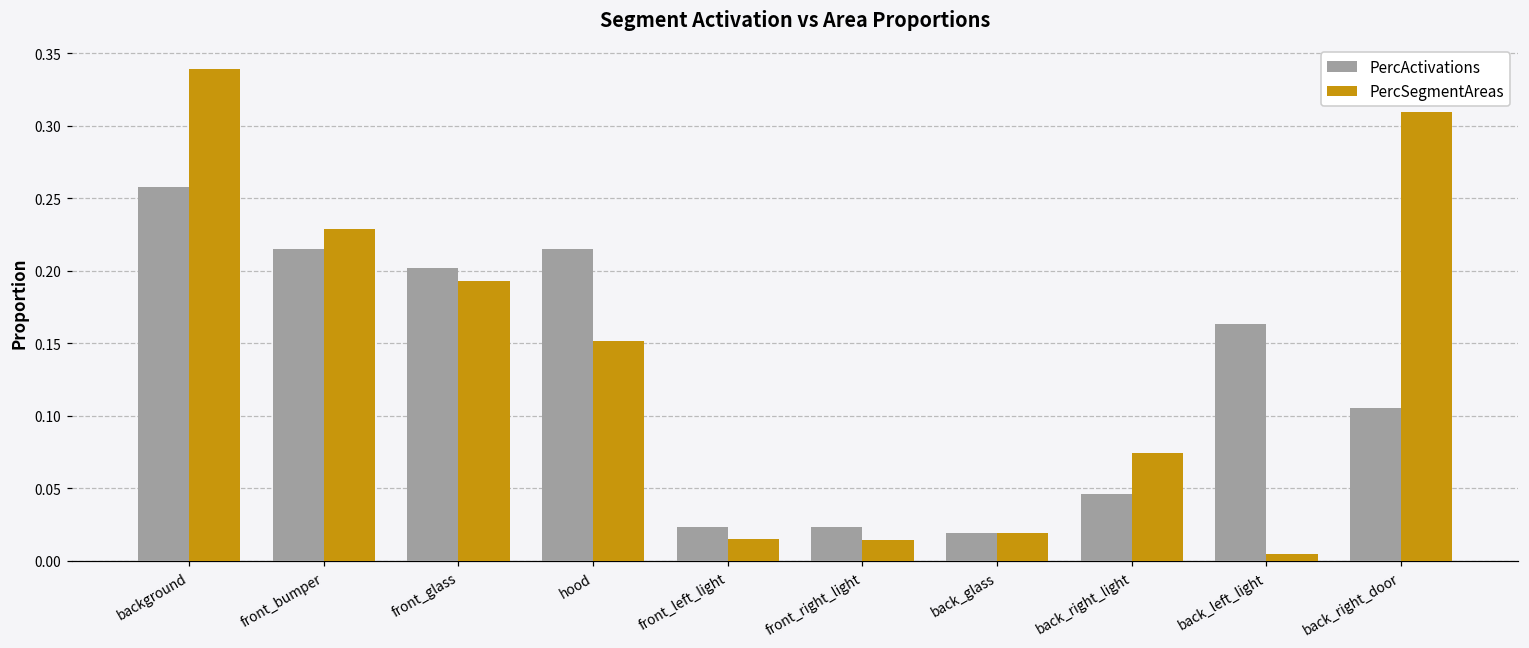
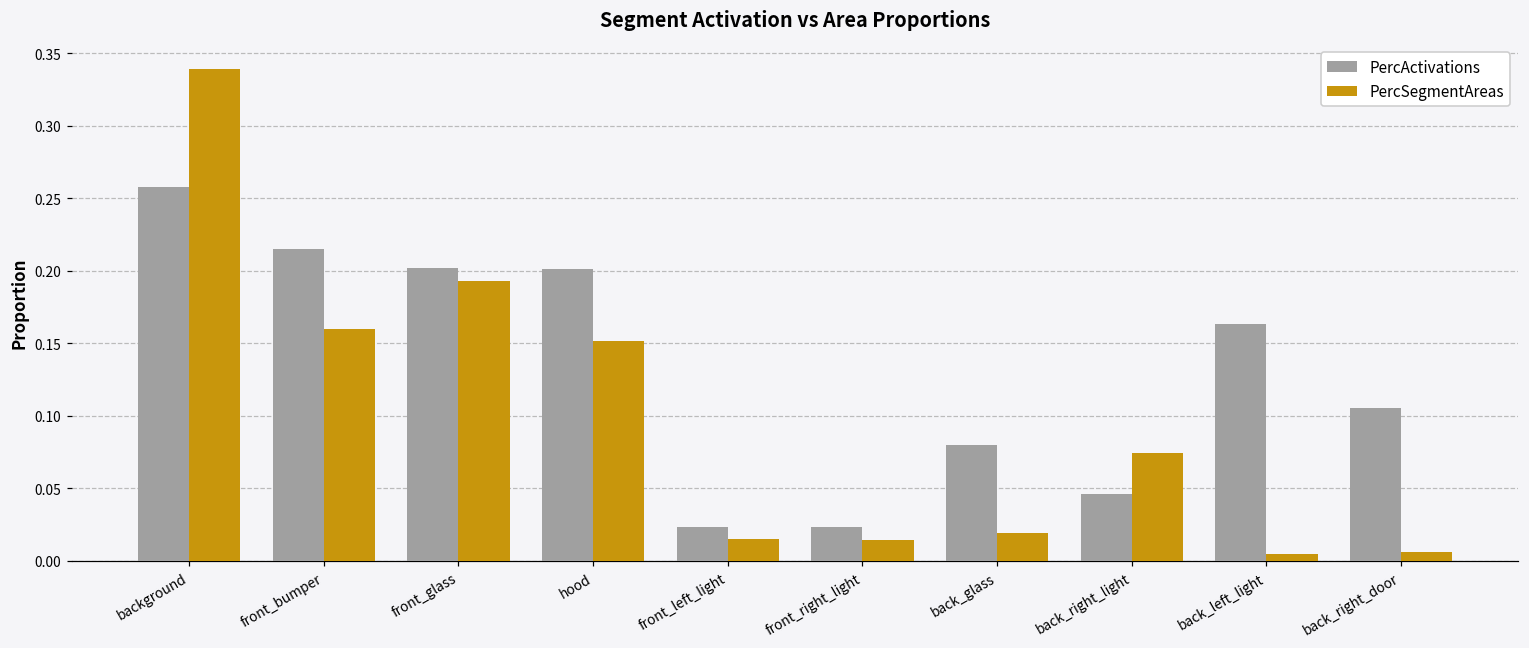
  {
    "PercActivations": {
      "background": 0.258,
      "front_bumper": 0.215,
      "front_glass": 0.202,
-     "hood": 0.215,
+     "hood": 0.201,
      "front_left_light": 0.023,
      "front_right_light": 0.023,
-     "back_glass": 0.019,
+     "back_glass": 0.080,
      "back_right_light": 0.046,
      "back_left_light": 0.163,
      "back_right_door": 0.105
    },
    "PercSegmentAreas": {
      "background": 0.339,
-     "front_bumper": 0.229,
+     "front_bumper": 0.160,
      "front_glass": 0.192,
      "hood": 0.151,
      "front_left_light": 0.015,
      "front_right_light": 0.014,
      "back_glass": 0.019,
      "back_right_light": 0.074,
      "back_left_light": 0.004,
-     "back_right_door": 0.309
+     "back_right_door": 0.006
    }
  }
